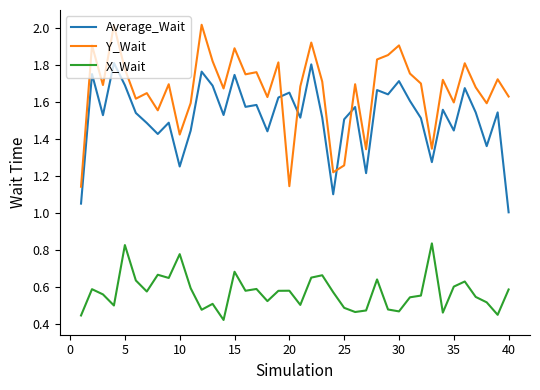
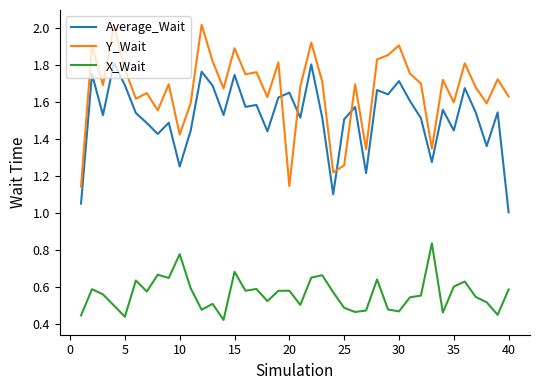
  {
    "Average_Wait": {
      "5": 1.69,
      "10": 1.25,
      "15": 1.75,
      "20": 1.65,
      "25": 1.51,
      "30": 1.71,
      "35": 1.45,
      "40": 1.00
    },
    "Y_Wait": {
      "10": 1.42,
      "15": 1.89,
      "20": 1.14,
      "25": 1.26,
      "30": 1.91,
      "35": 1.60,
      "40": 1.63
    },
    "X_Wait": {
-     "5": 0.83,
+     "5": 0.44,
      "10": 0.78,
      "15": 0.68,
      "20": 0.58,
      "25": 0.49,
      "30": 0.47,
      "35": 0.60,
      "40": 0.58
    }
  }
